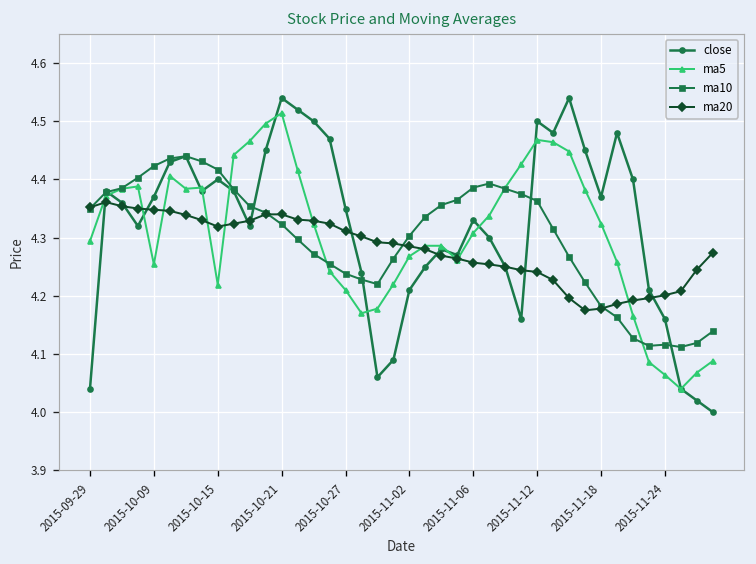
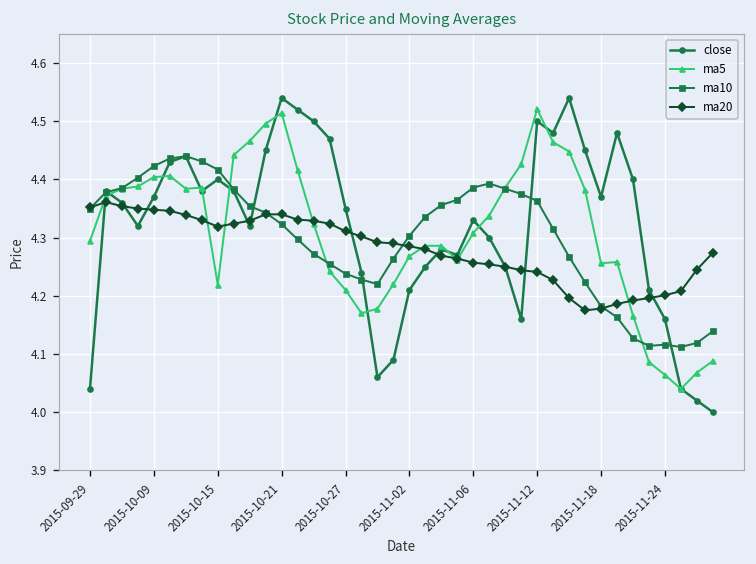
  {
    "ma5": {
      "2015-09-29": 4.29,
-     "2015-10-09": 4.25,
+     "2015-10-09": 4.40,
      "2015-10-15": 4.22,
      "2015-10-21": 4.51,
      "2015-10-27": 4.21,
      "2015-11-02": 4.27,
      "2015-11-06": 4.31,
-     "2015-11-12": 4.47,
-     "2015-11-18": 4.32,
+     "2015-11-12": 4.52,
+     "2015-11-18": 4.26,
      "2015-11-24": 4.06
    }
  }
